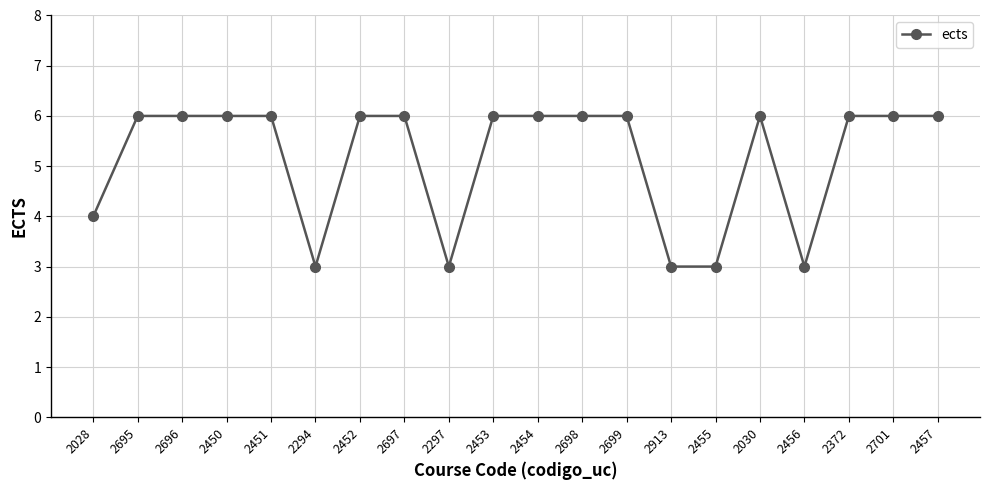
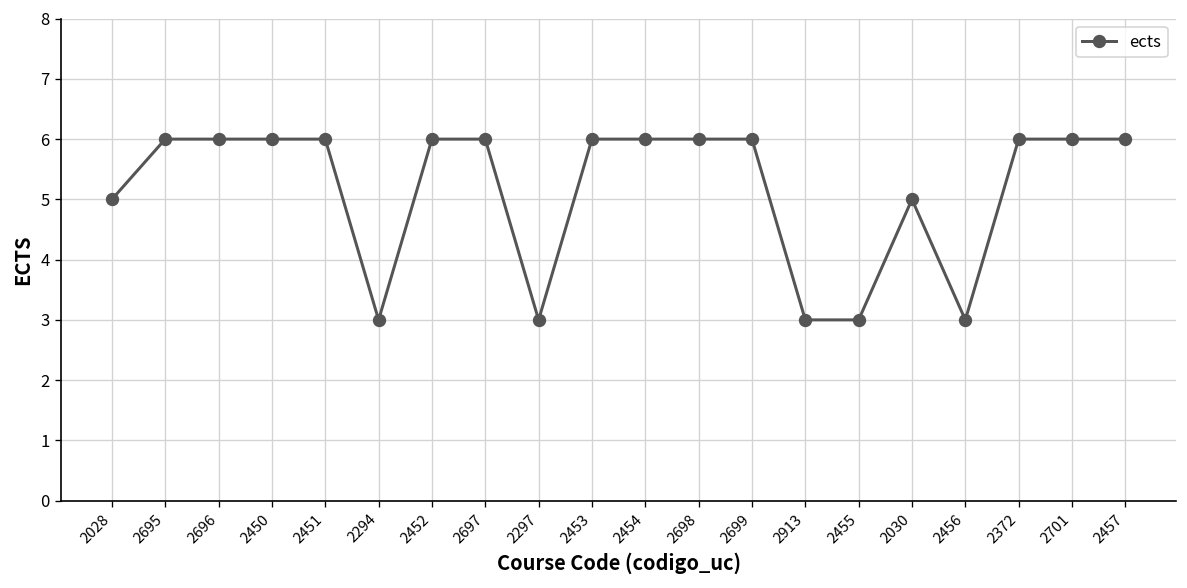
  {
-   "2028": 4,
+   "2028": 5,
    "2695": 6,
    "2696": 6,
    "2450": 6,
    "2451": 6,
    "2294": 3,
    "2452": 6,
    "2697": 6,
    "2297": 3,
    "2453": 6,
    "2454": 6,
    "2698": 6,
    "2699": 6,
    "2913": 3,
    "2455": 3,
-   "2030": 6,
+   "2030": 5,
    "2456": 3,
    "2372": 6,
    "2701": 6,
    "2457": 6
  }
